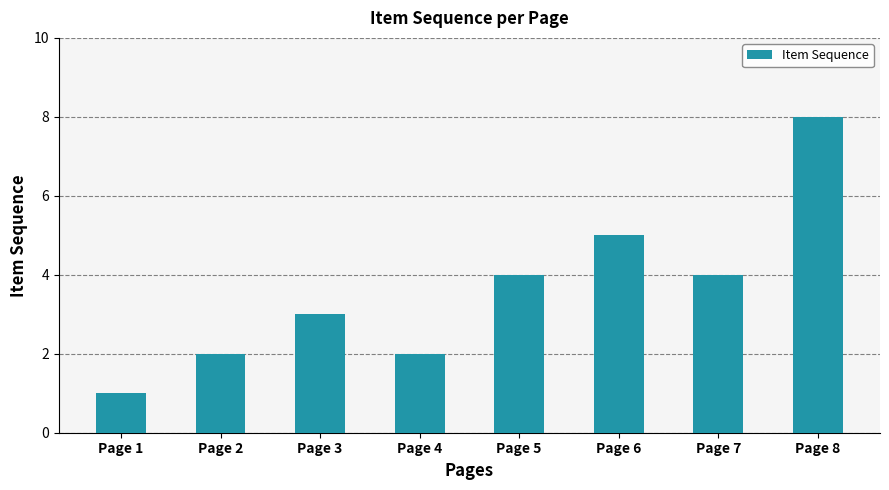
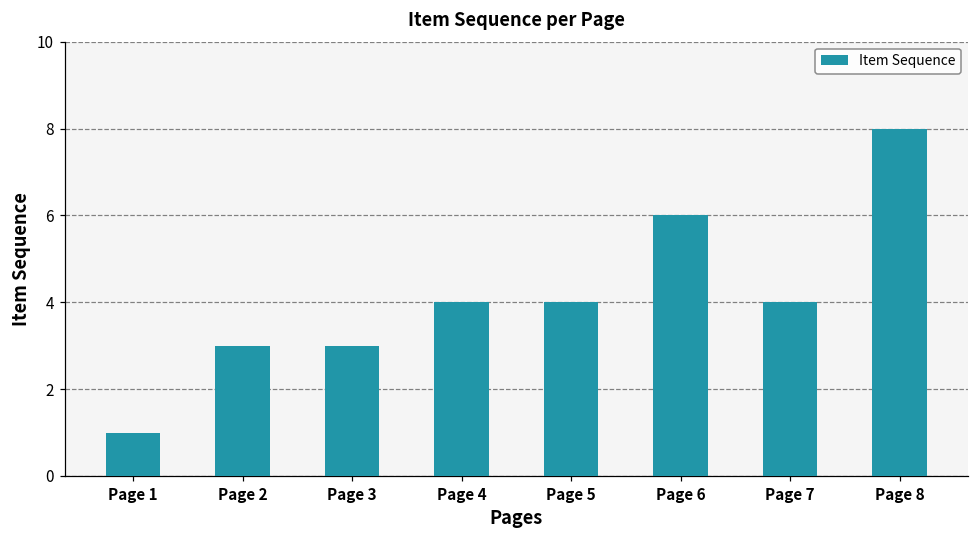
  {
    "Page 1": 1,
-   "Page 2": 2,
+   "Page 2": 3,
    "Page 3": 3,
-   "Page 4": 2,
+   "Page 4": 4,
    "Page 5": 4,
-   "Page 6": 5,
+   "Page 6": 6,
    "Page 7": 4,
    "Page 8": 8
  }
